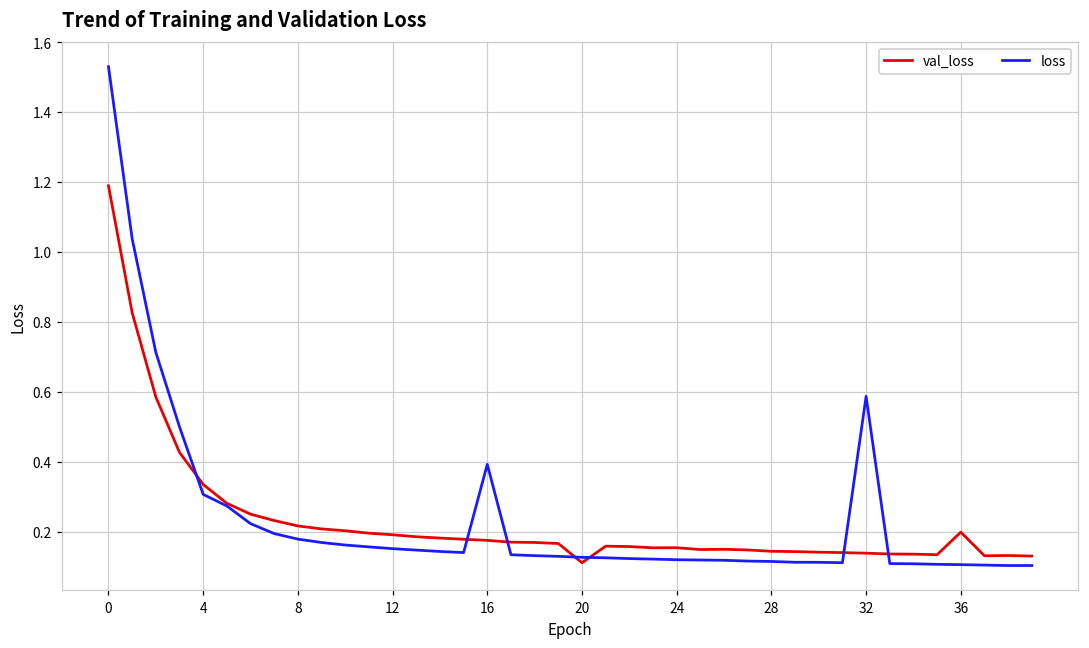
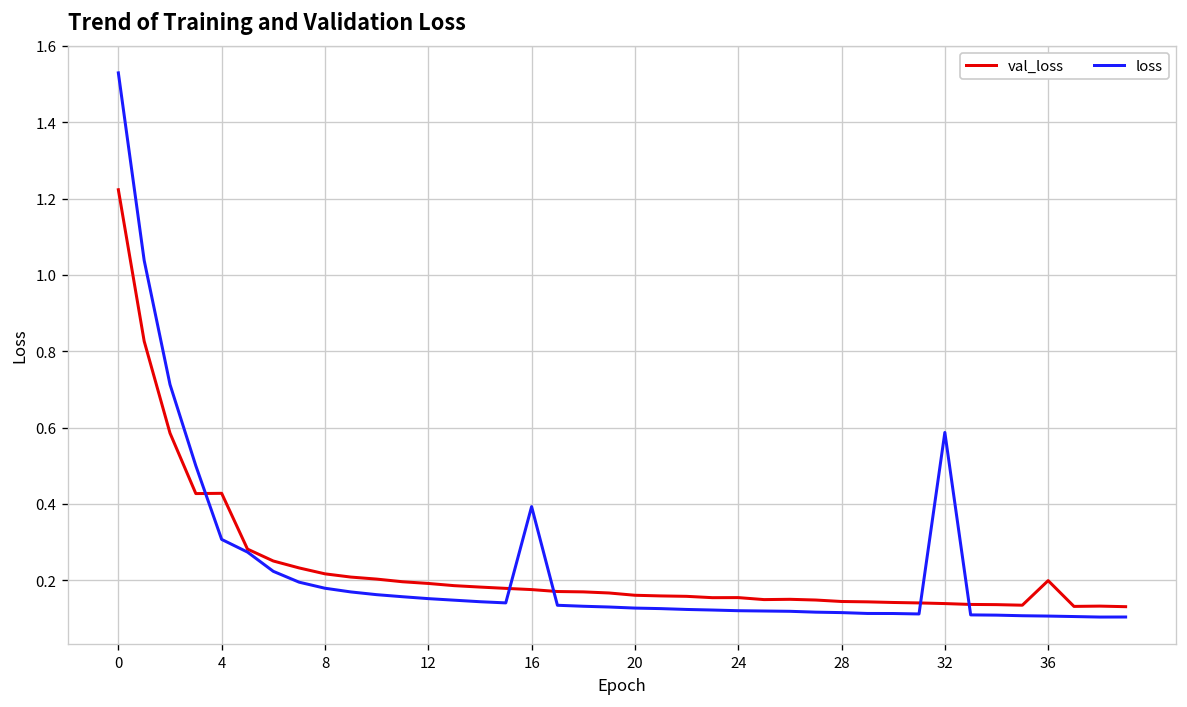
  {
    "val_loss": {
-     "0": 1.19,
-     "4": 0.34,
+     "0": 1.22,
+     "4": 0.43,
      "8": 0.22,
      "12": 0.19,
      "16": 0.18,
-     "20": 0.11,
+     "20": 0.16,
      "24": 0.15,
      "28": 0.14,
      "32": 0.14,
      "36": 0.20
    },
    "loss": {
      "0": 1.53,
      "4": 0.31,
      "8": 0.18,
      "12": 0.15,
      "16": 0.39,
      "20": 0.13,
      "24": 0.12,
      "28": 0.12,
      "32": 0.59,
      "36": 0.11
    }
  }
